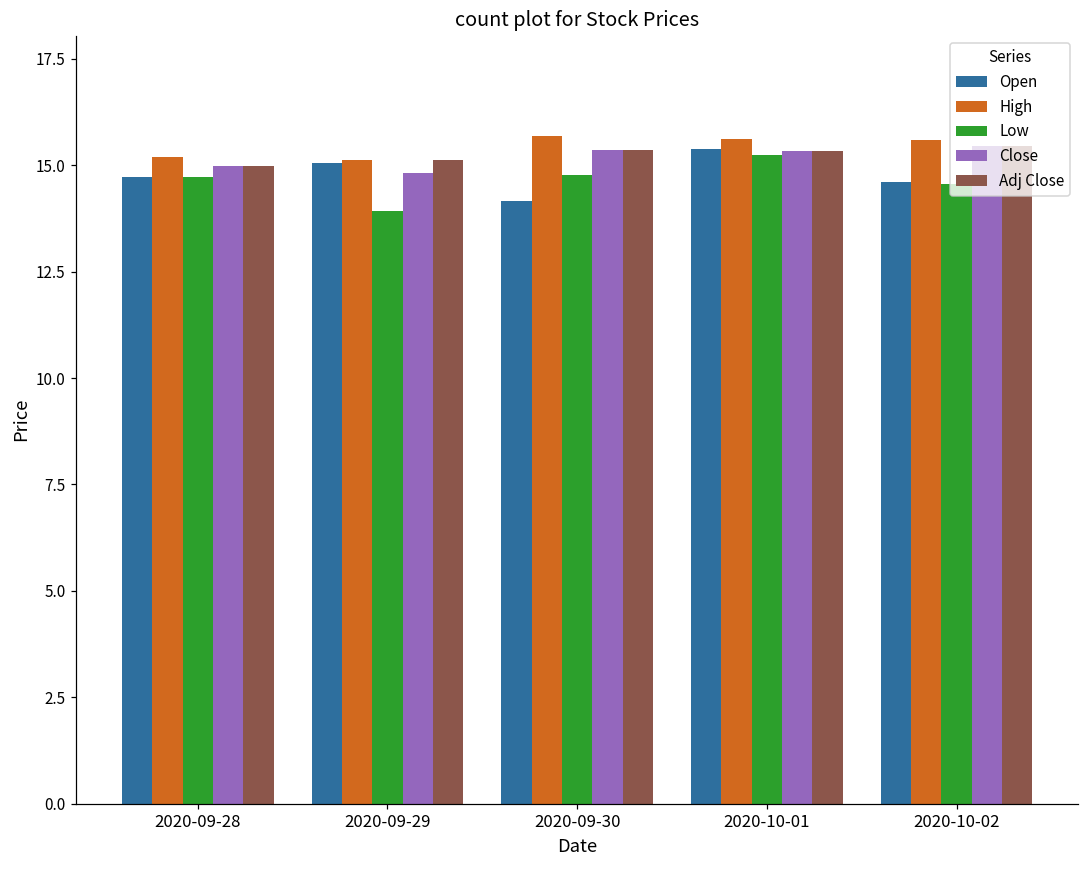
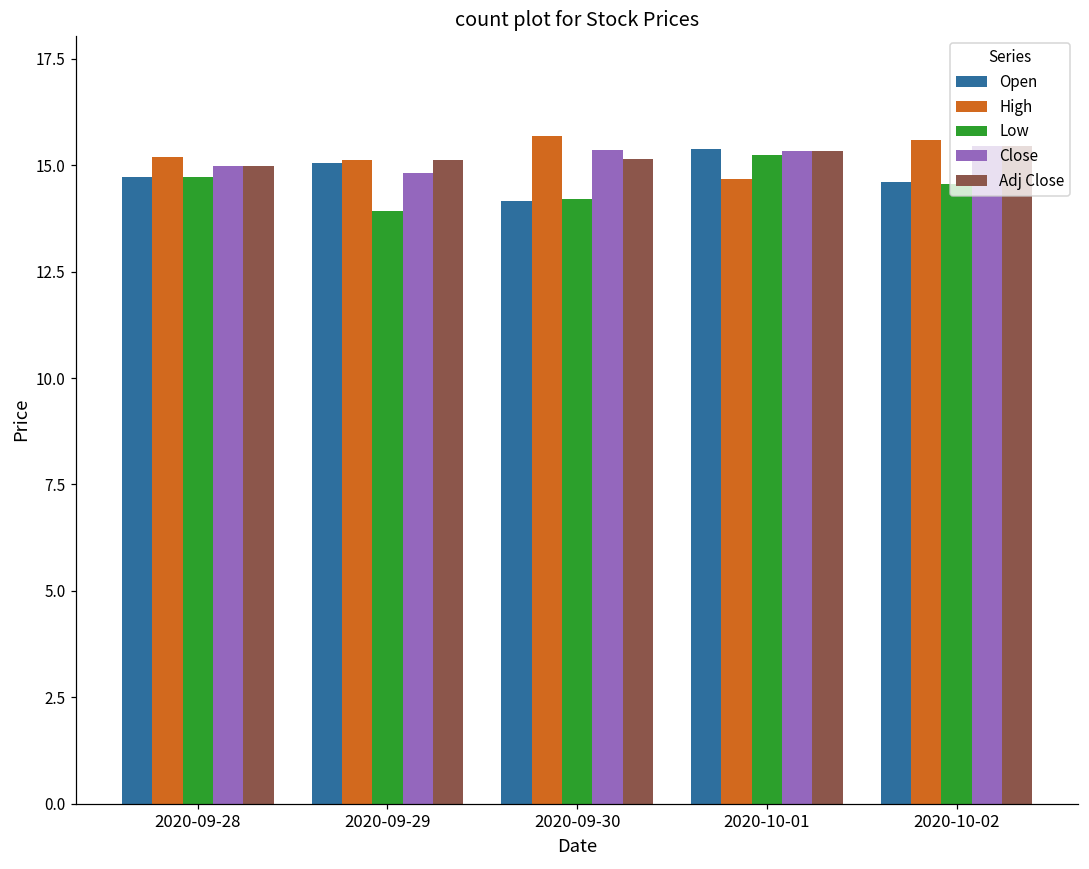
  {
    "Open": {
      "2020-09-28": 14.7,
      "2020-09-29": 15.0,
      "2020-09-30": 14.2,
      "2020-10-01": 15.4,
      "2020-10-02": 14.6
    },
    "High": {
      "2020-09-28": 15.2,
      "2020-09-29": 15.1,
      "2020-09-30": 15.7,
-     "2020-10-01": 15.6,
+     "2020-10-01": 14.7,
      "2020-10-02": 15.6
    },
    "Low": {
      "2020-09-28": 14.7,
      "2020-09-29": 13.9,
-     "2020-09-30": 14.8,
+     "2020-09-30": 14.2,
      "2020-10-01": 15.3
    },
    "Close": {
      "2020-09-28": 15.0,
      "2020-09-29": 14.8,
      "2020-09-30": 15.4,
      "2020-10-01": 15.3
    },
    "Adj Close": {
      "2020-09-28": 15.0,
      "2020-09-29": 15.1,
-     "2020-09-30": 15.4,
+     "2020-09-30": 15.1,
      "2020-10-01": 15.3
    }
  }
